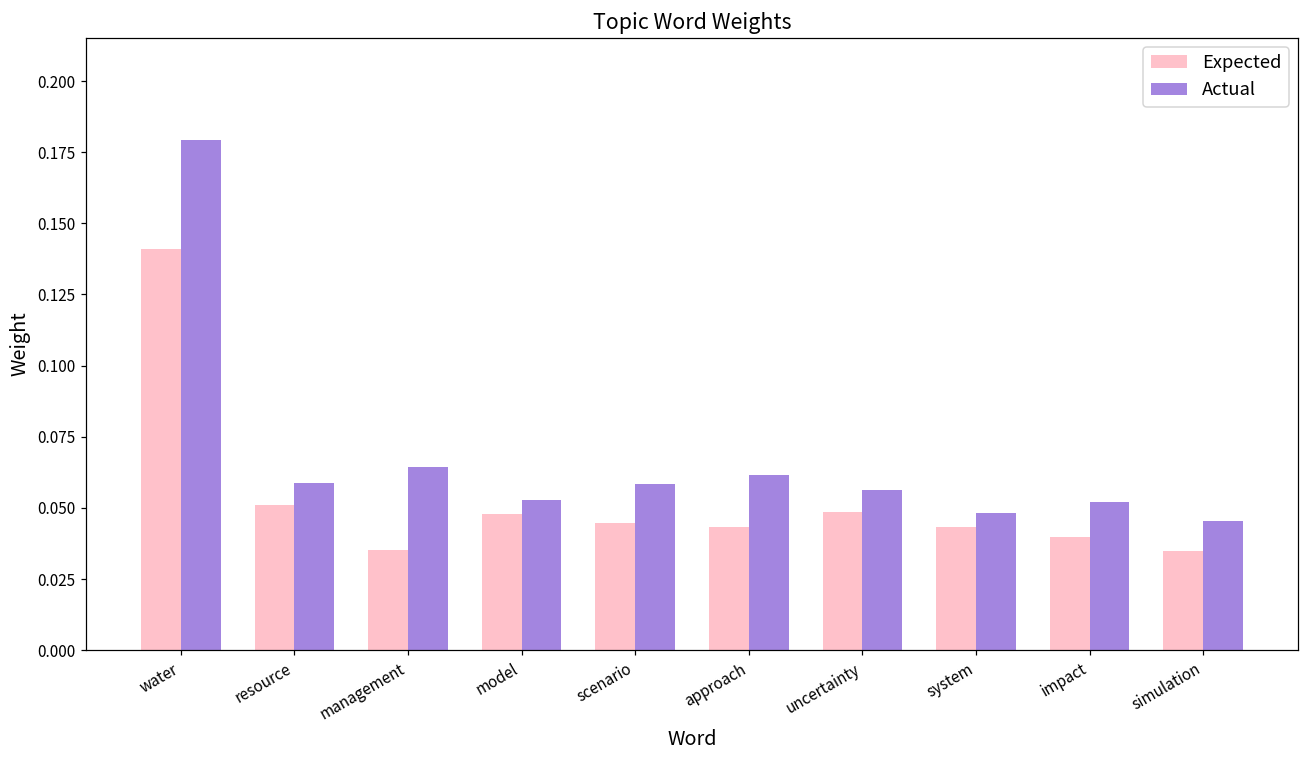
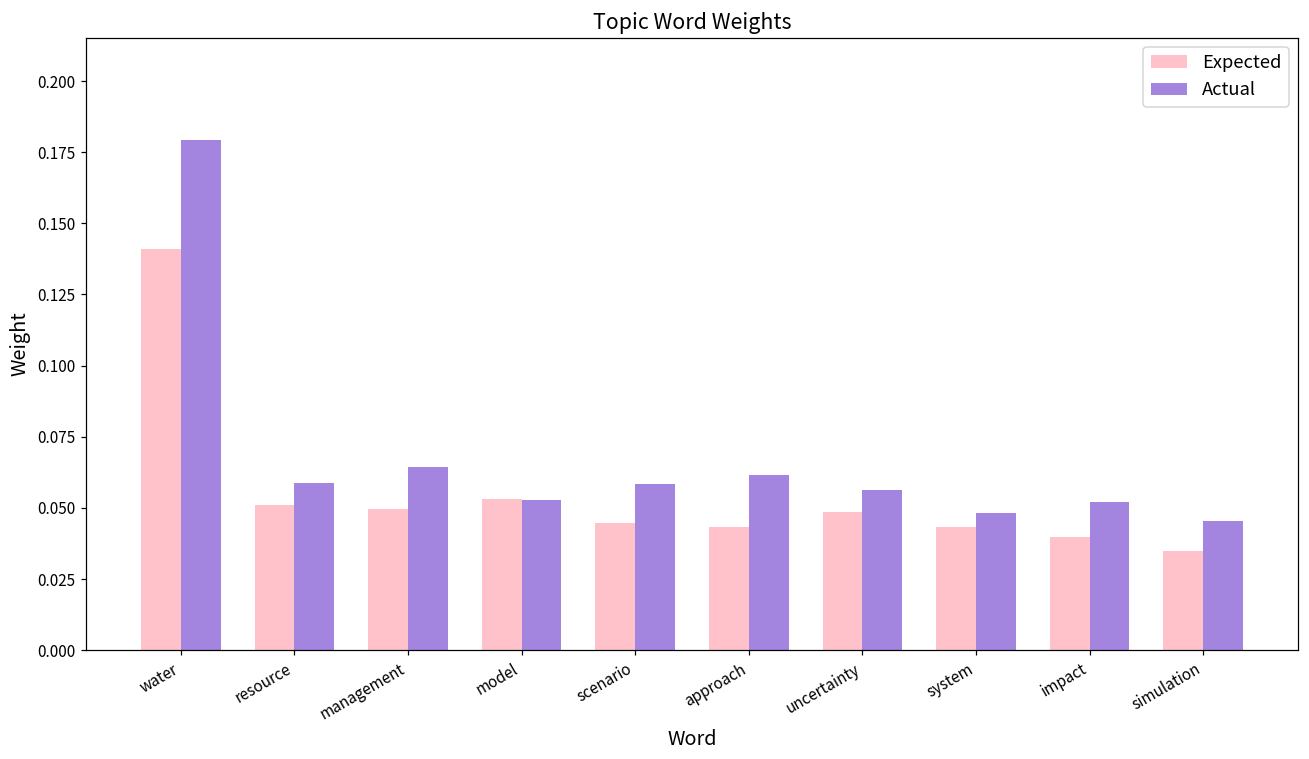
  {
    "Expected": {
      "water": 0.141,
      "resource": 0.051,
-     "management": 0.035,
-     "model": 0.048,
+     "management": 0.050,
+     "model": 0.053,
      "scenario": 0.045,
      "approach": 0.043,
      "uncertainty": 0.049,
      "system": 0.043,
      "impact": 0.040,
      "simulation": 0.035
    },
    "Actual": {
      "water": 0.179,
      "resource": 0.059,
      "management": 0.064,
      "model": 0.053,
      "scenario": 0.058,
      "approach": 0.061,
      "uncertainty": 0.056,
      "system": 0.048,
      "impact": 0.052,
      "simulation": 0.045
    }
  }
